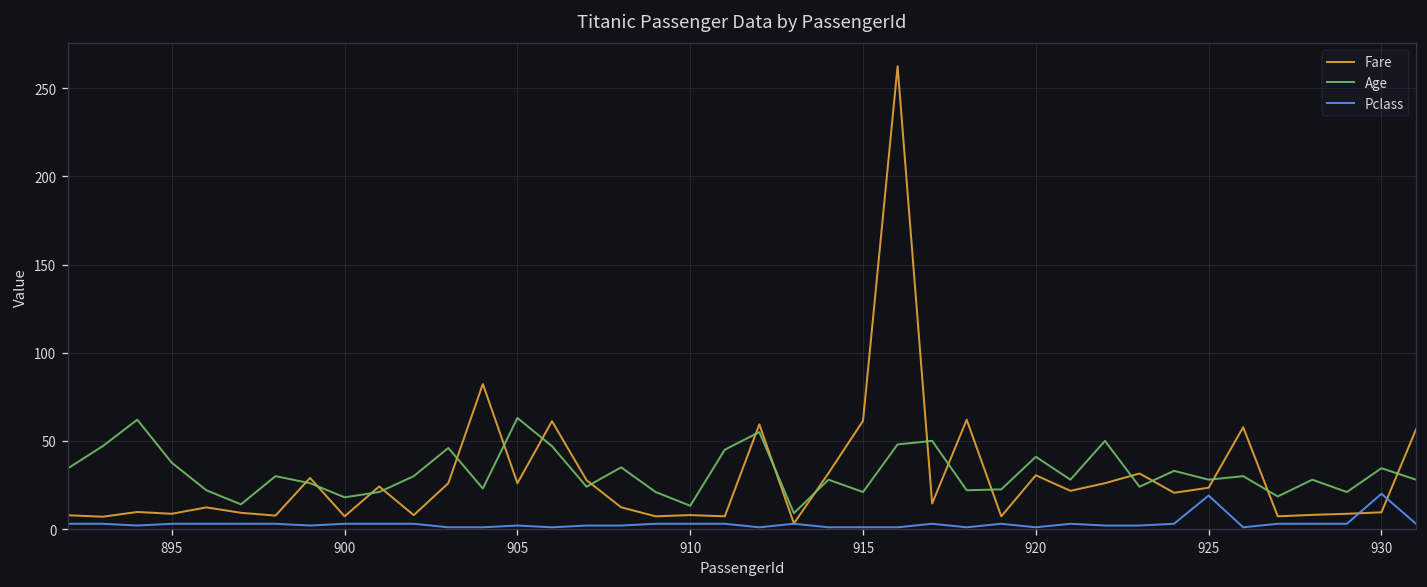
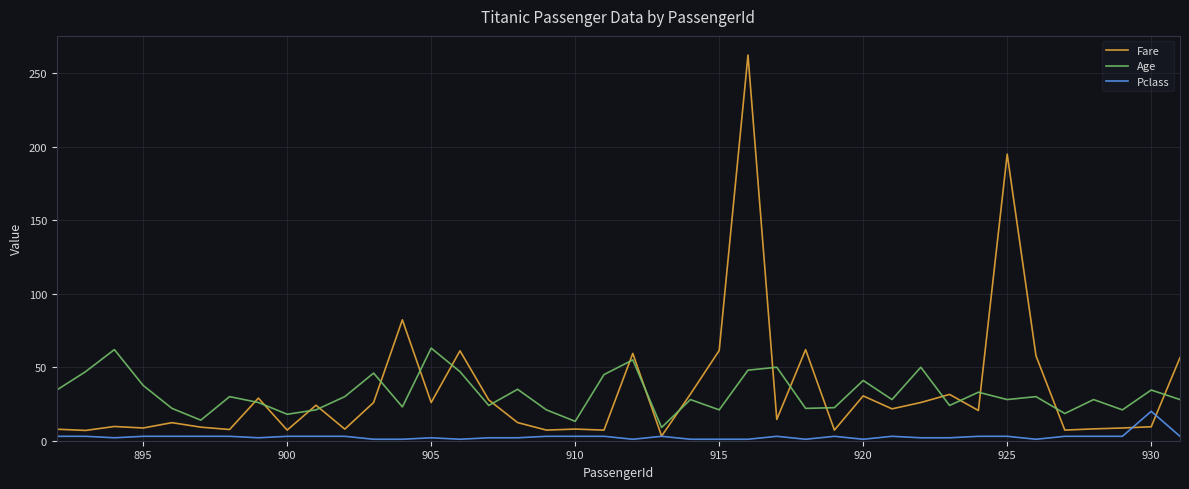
  {
    "Fare": {
      "895": 9,
      "900": 7,
      "905": 26,
      "910": 8,
      "915": 61,
      "920": 31,
-     "925": 23,
+     "925": 195,
      "930": 10
    },
    "Age": {
      "895": 38,
      "900": 18,
      "905": 63,
      "910": 13,
      "915": 21,
      "920": 41,
      "925": 28,
      "930": 35
    },
    "Pclass": {
      "895": 3,
      "900": 3,
      "905": 2,
      "910": 3,
      "915": 1,
      "920": 1,
-     "925": 19,
+     "925": 3,
      "930": 20
    }
  }
